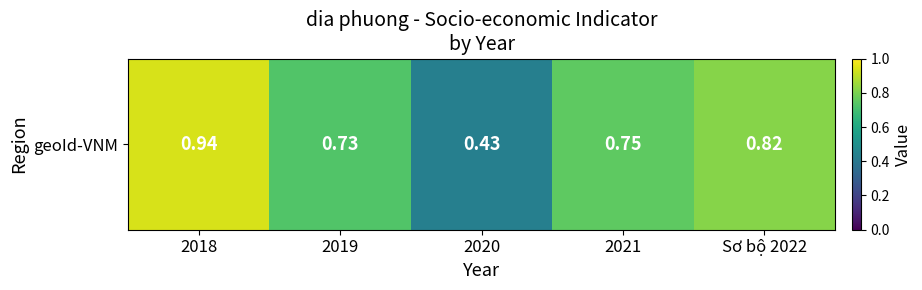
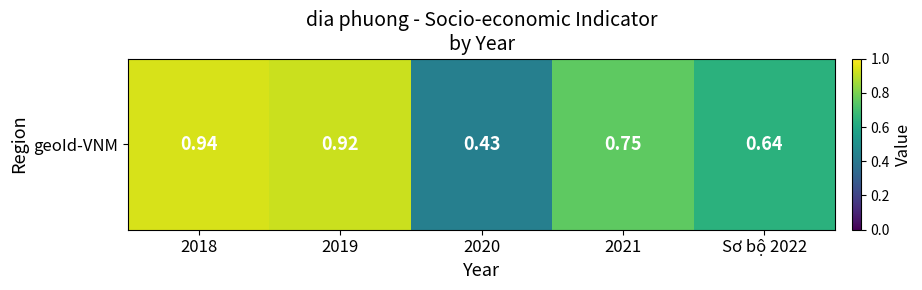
  {
    "geoId-VNM": {
      "2018": 0.94,
-     "2019": 0.73,
+     "2019": 0.92,
      "2020": 0.43,
      "2021": 0.75,
-     "Sơ bộ 2022": 0.82
+     "Sơ bộ 2022": 0.64
    }
  }
